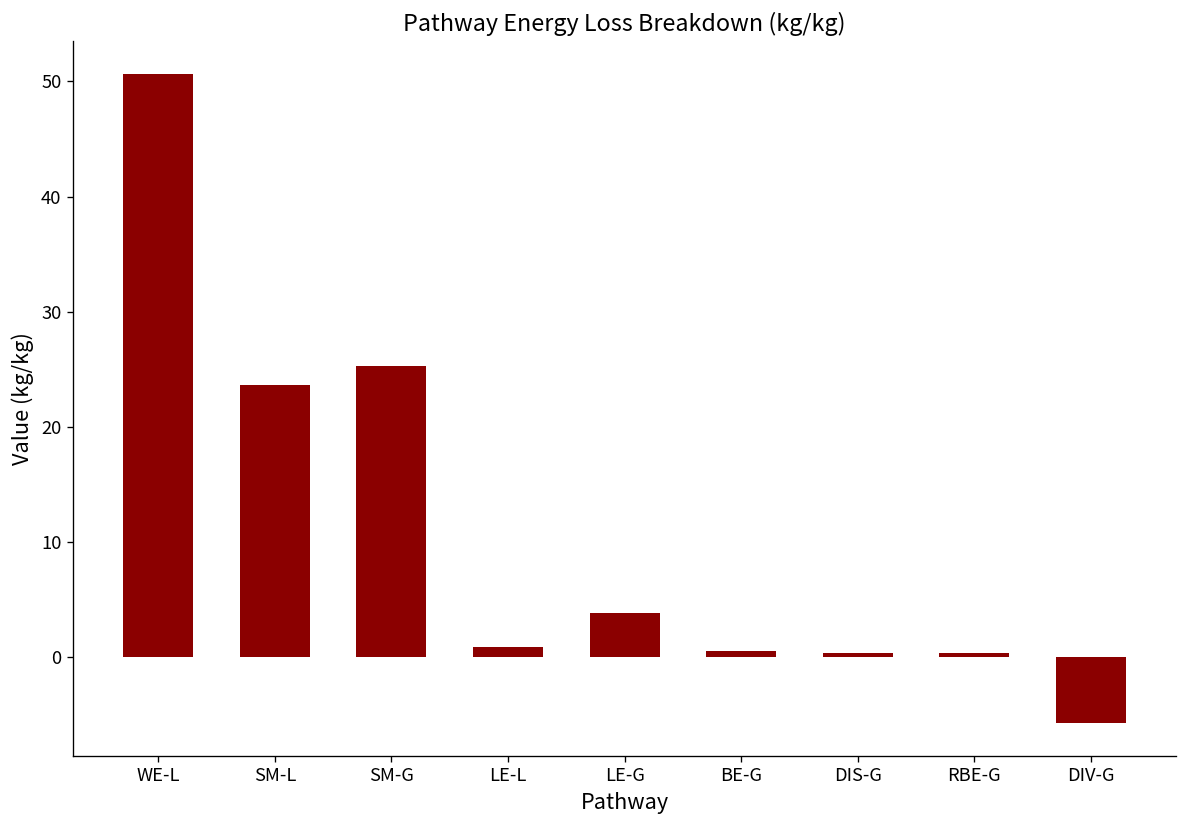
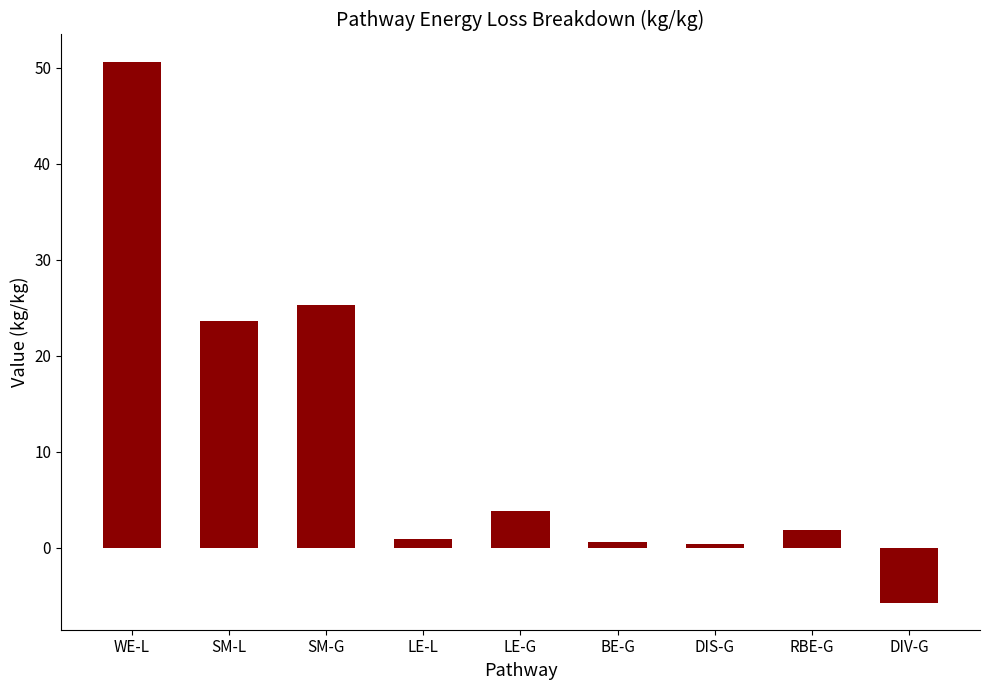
  {
    "WE-L": 51,
    "SM-L": 24,
    "SM-G": 25,
    "LE-L": 1,
    "LE-G": 4,
    "BE-G": 1,
    "DIS-G": 0,
-   "RBE-G": 0,
+   "RBE-G": 2,
    "DIV-G": -6
  }
